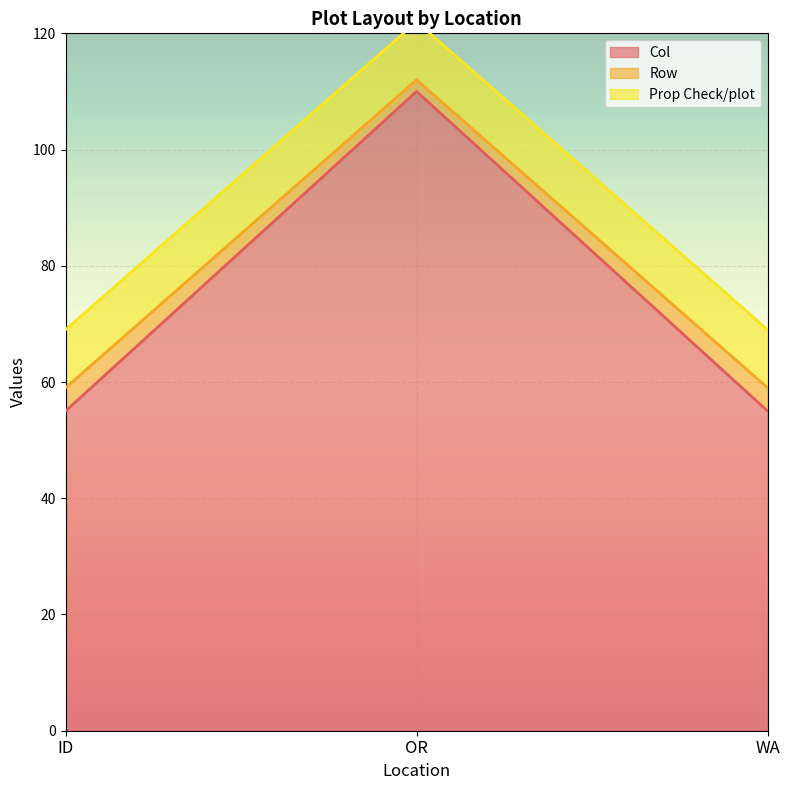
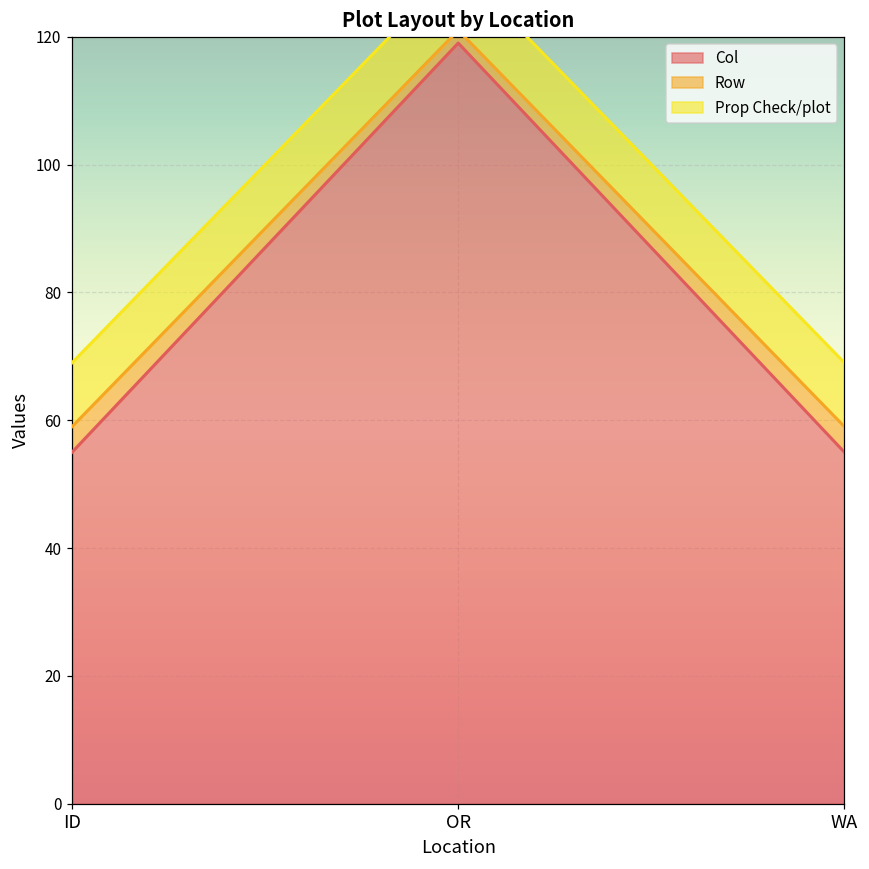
  {
    "Col": {
      "ID": 55,
-     "OR": 110,
+     "OR": 119,
      "WA": 55
    }
  }
